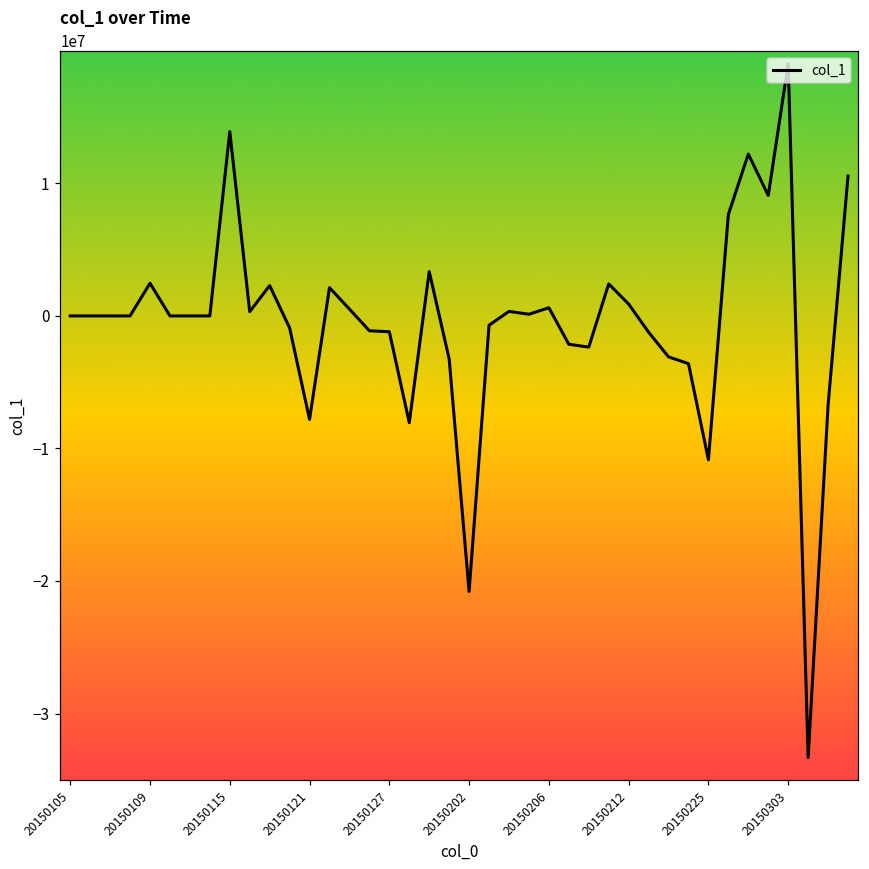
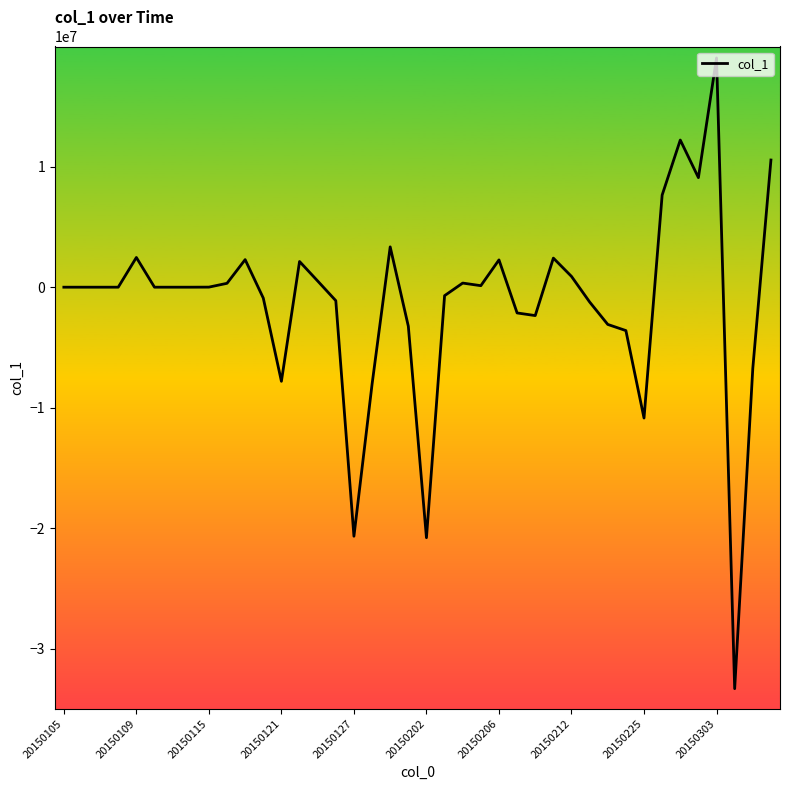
  {
    "20150105": 0,
    "20150109": 2500000,
-   "20150115": 13900000,
+   "20150115": 0,
    "20150121": -7800000,
-   "20150127": -1200000,
+   "20150127": -20700000,
    "20150202": -20800000,
-   "20150206": 600000,
+   "20150206": 2300000,
    "20150212": 900000,
    "20150225": -10900000
  }
